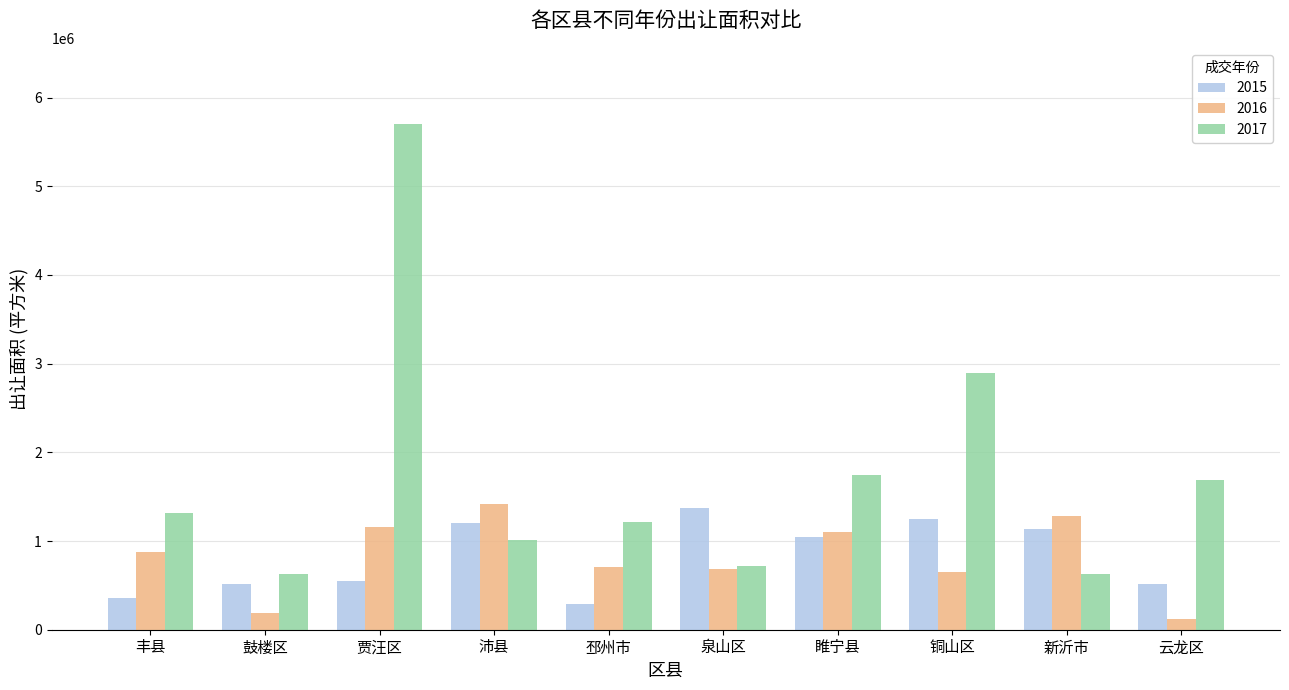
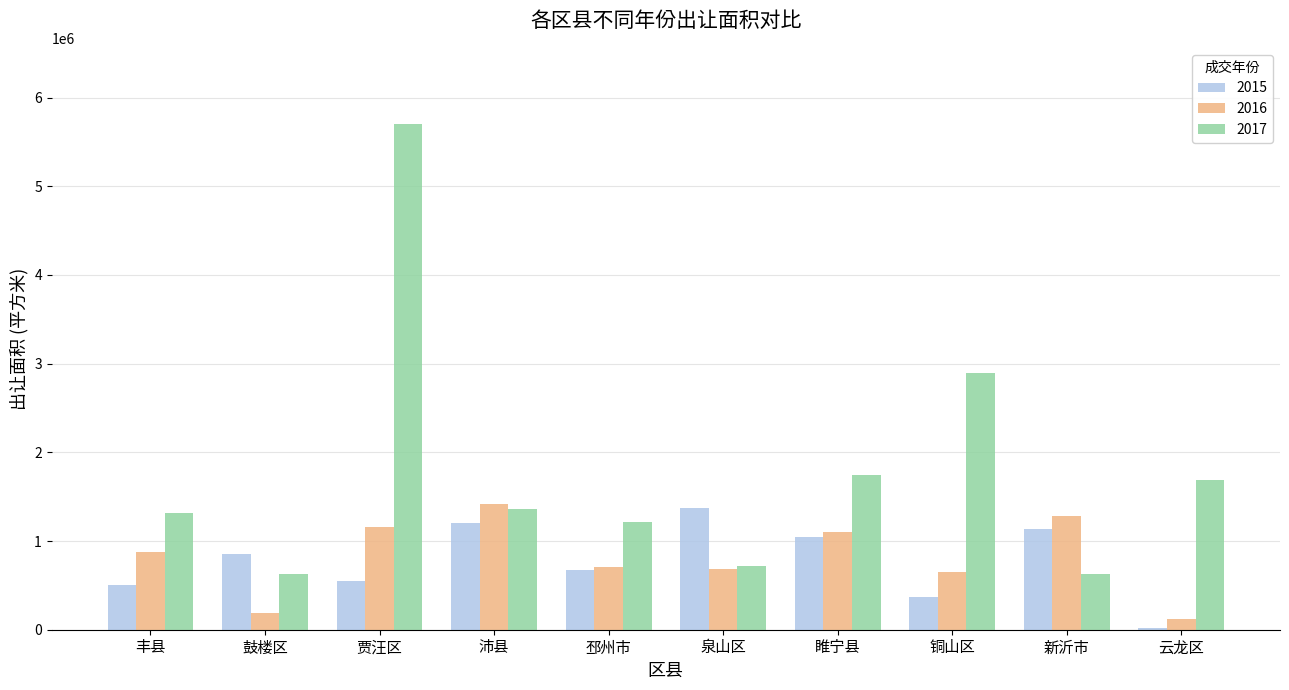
  {
    "2015": {
-     "丰县": 400000,
-     "鼓楼区": 500000,
+     "丰县": 500000,
+     "鼓楼区": 800000,
      "贾汪区": 500000,
      "沛县": 1200000,
-     "邳州市": 300000,
+     "邳州市": 700000,
      "泉山区": 1400000,
      "睢宁县": 1000000,
-     "铜山区": 1200000,
+     "铜山区": 400000,
      "新沂市": 1100000,
-     "云龙区": 500000
+     "云龙区": 0
    },
    "2016": {
      "丰县": 900000,
      "鼓楼区": 200000,
      "贾汪区": 1200000,
      "沛县": 1400000,
      "邳州市": 700000,
      "泉山区": 700000,
      "睢宁县": 1100000,
      "铜山区": 700000,
      "新沂市": 1300000,
      "云龙区": 100000
    },
    "2017": {
      "丰县": 1300000,
      "鼓楼区": 600000,
      "贾汪区": 5700000,
-     "沛县": 1000000,
+     "沛县": 1400000,
      "邳州市": 1200000,
      "泉山区": 700000,
      "睢宁县": 1700000,
      "铜山区": 2900000,
      "新沂市": 600000,
      "云龙区": 1700000
    }
  }
